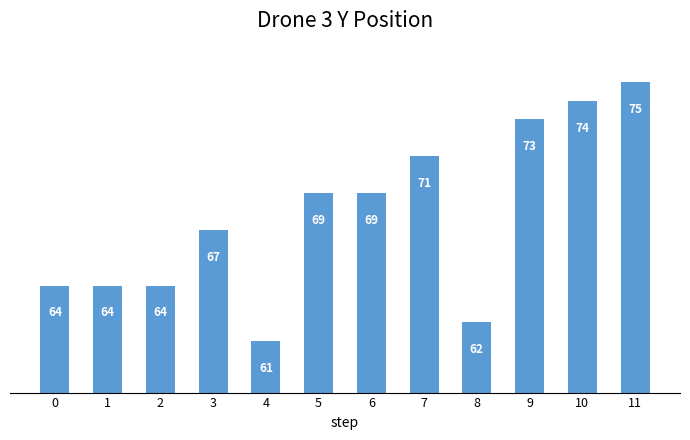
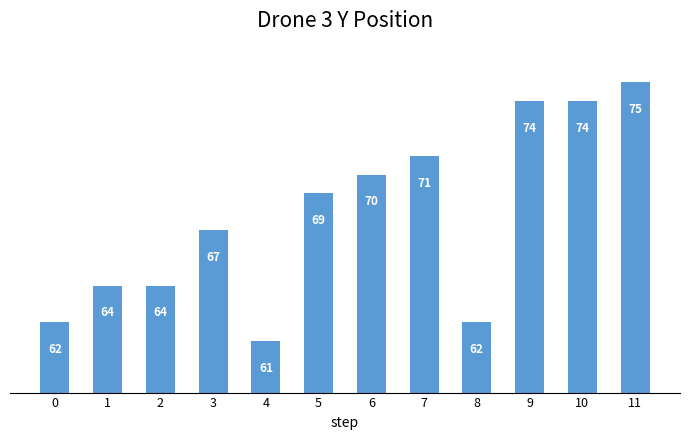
  {
-   "0": 64,
+   "0": 62,
    "1": 64,
    "2": 64,
    "3": 67,
    "4": 61,
    "5": 69,
-   "6": 69,
+   "6": 70,
    "7": 71,
    "8": 62,
-   "9": 73,
+   "9": 74,
    "10": 74,
    "11": 75
  }
